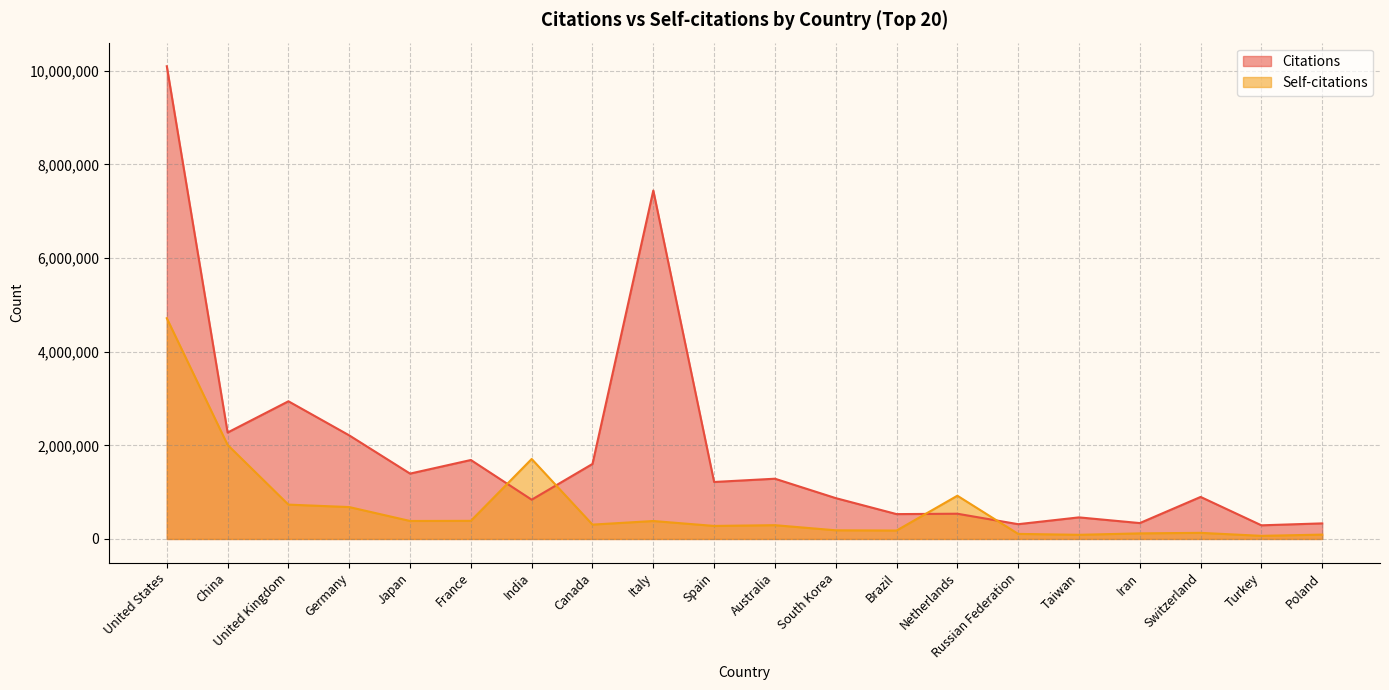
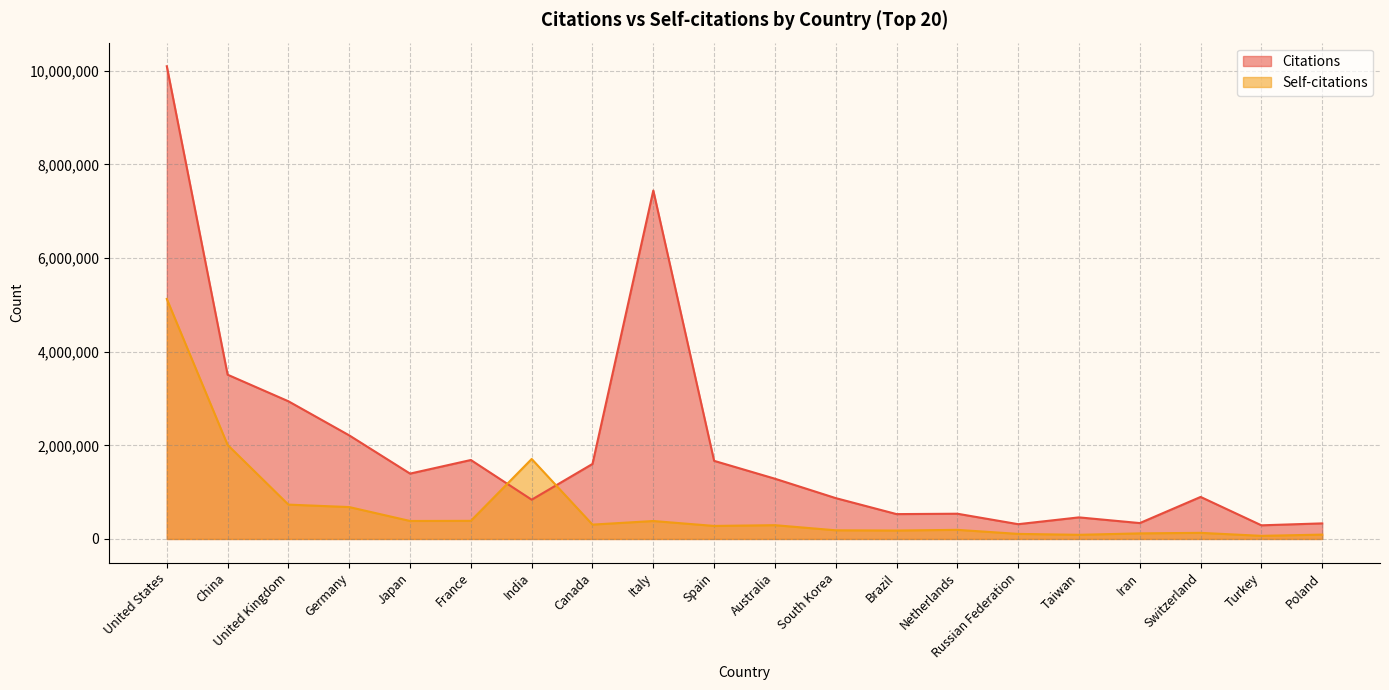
  {
    "Citations": {
      "United States": "10,100,000",
-     "China": "2,300,000",
+     "China": "3,500,000",
      "United Kingdom": "2,900,000",
      "Germany": "2,200,000",
      "Japan": "1,400,000",
      "France": "1,700,000",
      "India": "800,000",
      "Canada": "1,600,000",
      "Italy": "7,400,000",
-     "Spain": "1,200,000",
+     "Spain": "1,700,000",
      "Australia": "1,300,000",
      "South Korea": "900,000",
      "Brazil": "500,000",
      "Netherlands": "500,000",
      "Russian Federation": "300,000",
      "Taiwan": "500,000",
      "Iran": "300,000",
      "Switzerland": "900,000",
      "Turkey": "300,000",
      "Poland": "300,000"
    },
    "Self-citations": {
-     "United States": "4,700,000",
+     "United States": "5,100,000",
      "China": "2,000,000",
      "United Kingdom": "700,000",
      "Germany": "700,000",
      "Japan": "400,000",
      "France": "400,000",
      "India": "1,700,000",
      "Canada": "300,000",
      "Italy": "400,000",
      "Spain": "300,000",
      "Australia": "300,000",
      "South Korea": "200,000",
      "Brazil": "200,000",
-     "Netherlands": "900,000",
+     "Netherlands": "200,000",
      "Russian Federation": "100,000",
      "Taiwan": "100,000",
      "Iran": "100,000",
      "Switzerland": "100,000",
      "Turkey": "100,000",
      "Poland": "100,000"
    }
  }
